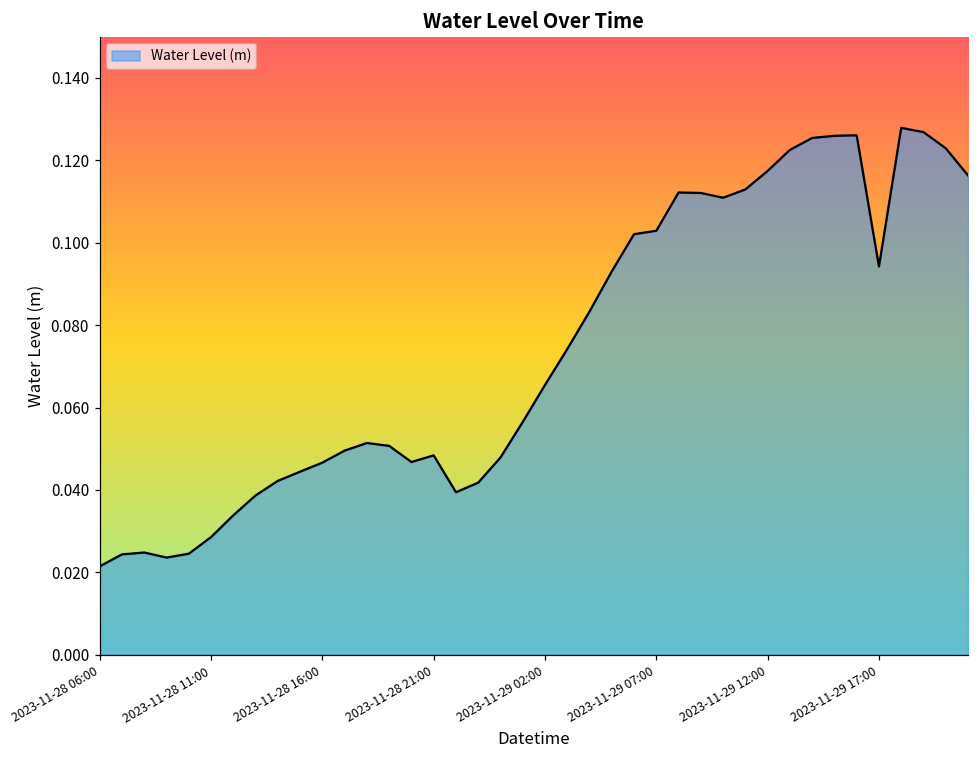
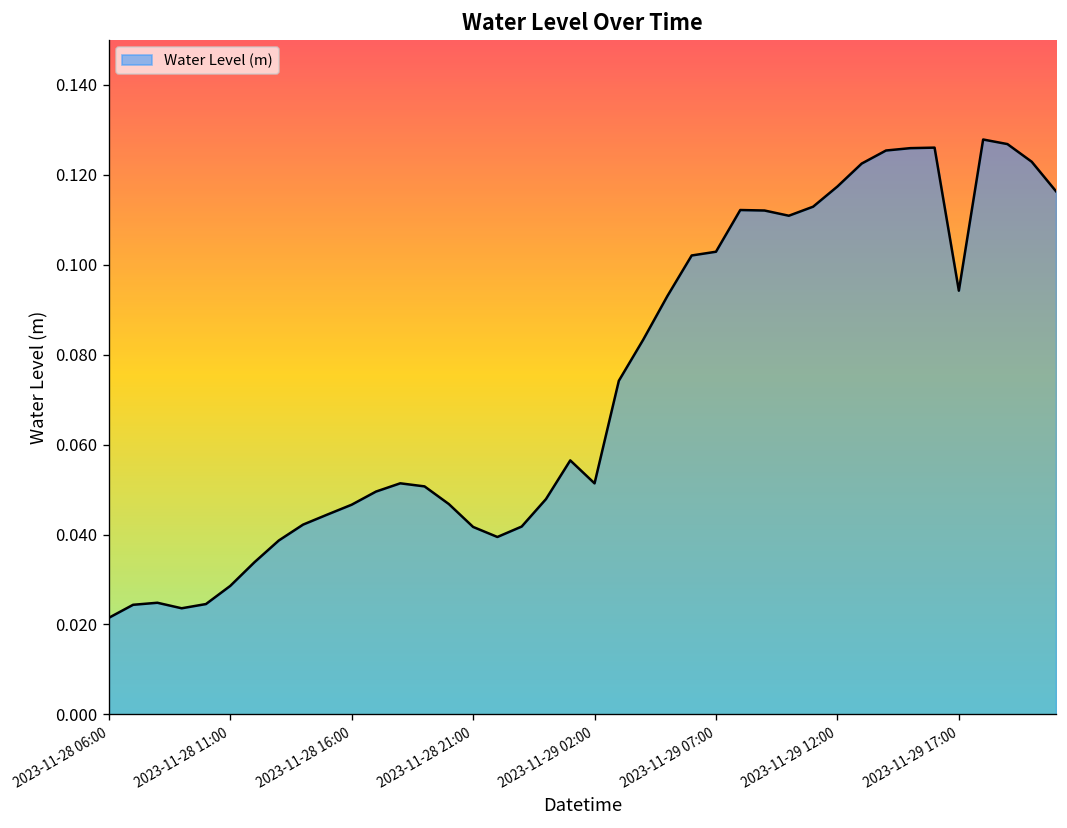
  {
    "2023-11-28 06:00": 0.021,
    "2023-11-28 11:00": 0.029,
    "2023-11-28 16:00": 0.047,
-   "2023-11-28 21:00": 0.048,
-   "2023-11-29 02:00": 0.065,
+   "2023-11-28 21:00": 0.042,
+   "2023-11-29 02:00": 0.051,
    "2023-11-29 07:00": 0.103,
    "2023-11-29 12:00": 0.117,
    "2023-11-29 17:00": 0.094
  }
